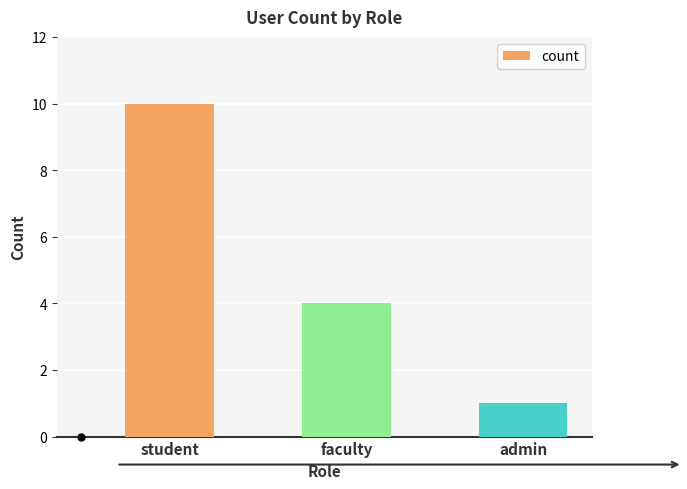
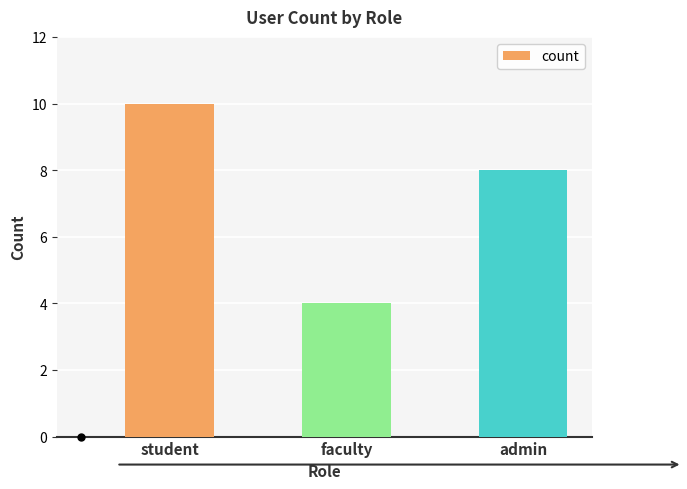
  {
    "count": {
      "student": 10,
      "faculty": 4,
-     "admin": 1
+     "admin": 8
    }
  }
